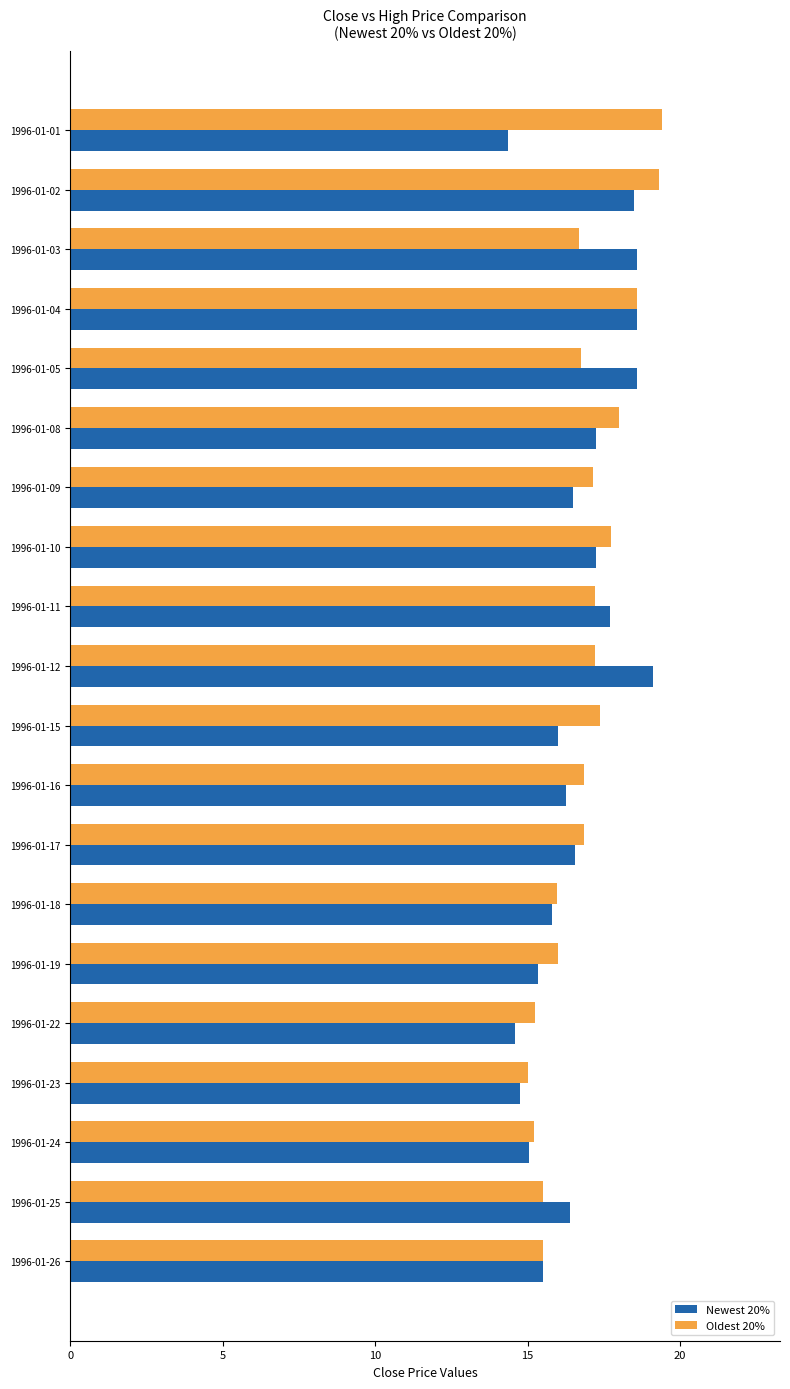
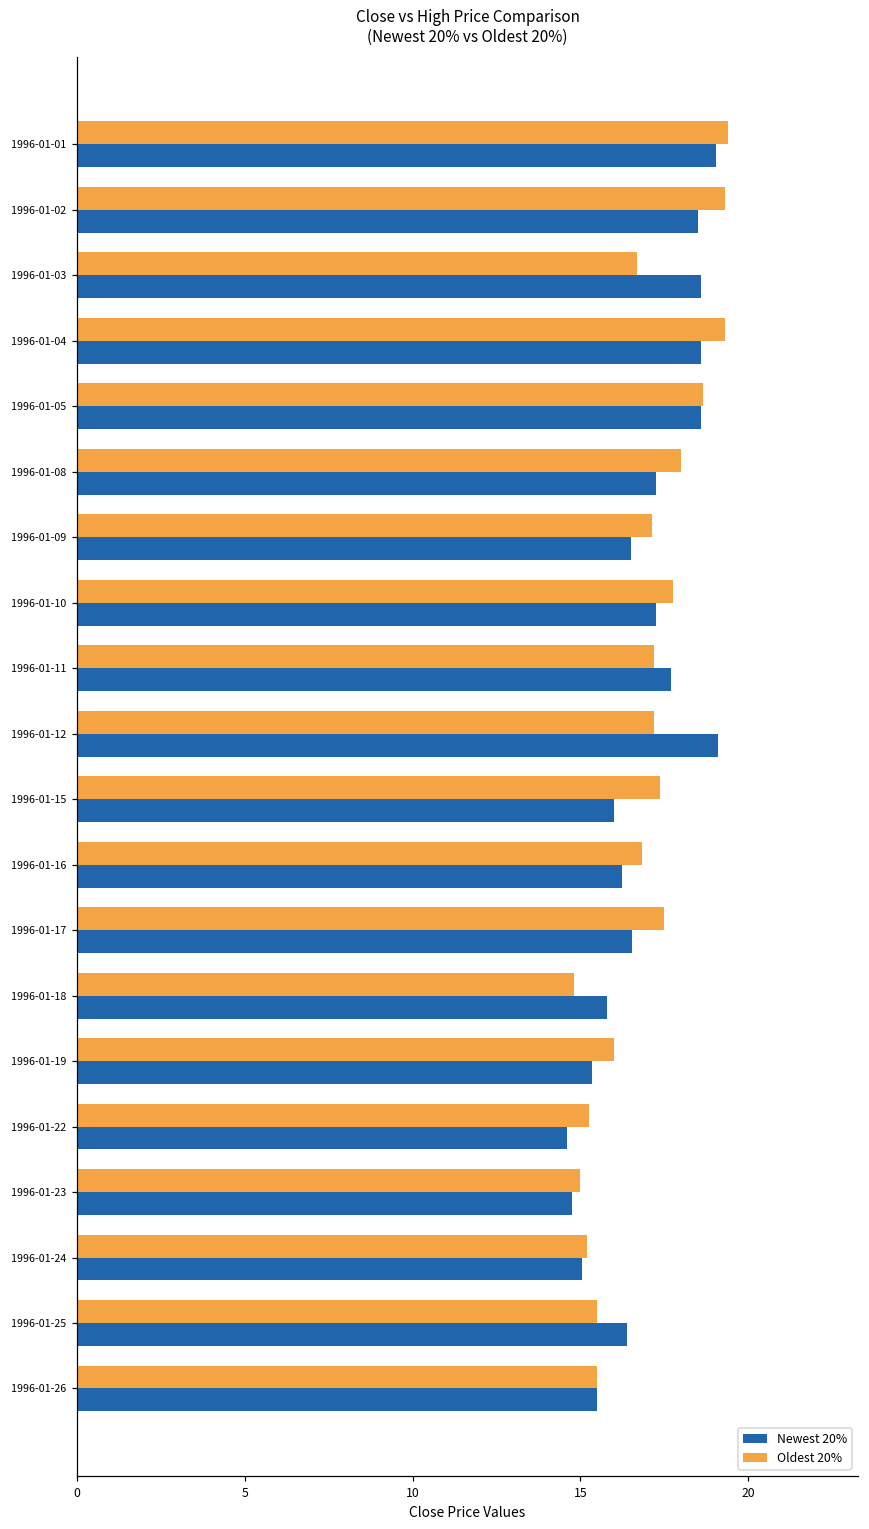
  {
    "Newest 20%": {
-     "1996-01-01": 14.4,
+     "1996-01-01": 19.1,
      "1996-01-02": 18.5,
      "1996-01-03": 18.6,
      "1996-01-04": 18.6,
      "1996-01-05": 18.6,
      "1996-01-08": 17.3,
      "1996-01-09": 16.5,
      "1996-01-10": 17.3,
      "1996-01-11": 17.7,
      "1996-01-12": 19.1,
      "1996-01-15": 16.0,
      "1996-01-16": 16.3,
      "1996-01-17": 16.6,
      "1996-01-18": 15.8,
      "1996-01-19": 15.4,
      "1996-01-22": 14.6,
      "1996-01-23": 14.8,
      "1996-01-24": 15.1,
      "1996-01-25": 16.4,
      "1996-01-26": 15.5
    },
    "Oldest 20%": {
      "1996-01-01": 19.4,
      "1996-01-02": 19.3,
      "1996-01-03": 16.7,
-     "1996-01-04": 18.6,
-     "1996-01-05": 16.7,
+     "1996-01-04": 19.3,
+     "1996-01-05": 18.7,
      "1996-01-08": 18.0,
      "1996-01-09": 17.2,
      "1996-01-10": 17.8,
      "1996-01-11": 17.2,
      "1996-01-12": 17.2,
      "1996-01-15": 17.4,
      "1996-01-16": 16.9,
-     "1996-01-17": 16.9,
-     "1996-01-18": 16.0,
+     "1996-01-17": 17.5,
+     "1996-01-18": 14.8,
      "1996-01-19": 16.0,
      "1996-01-22": 15.3,
      "1996-01-23": 15.0,
      "1996-01-24": 15.2,
      "1996-01-25": 15.5,
      "1996-01-26": 15.5
    }
  }
